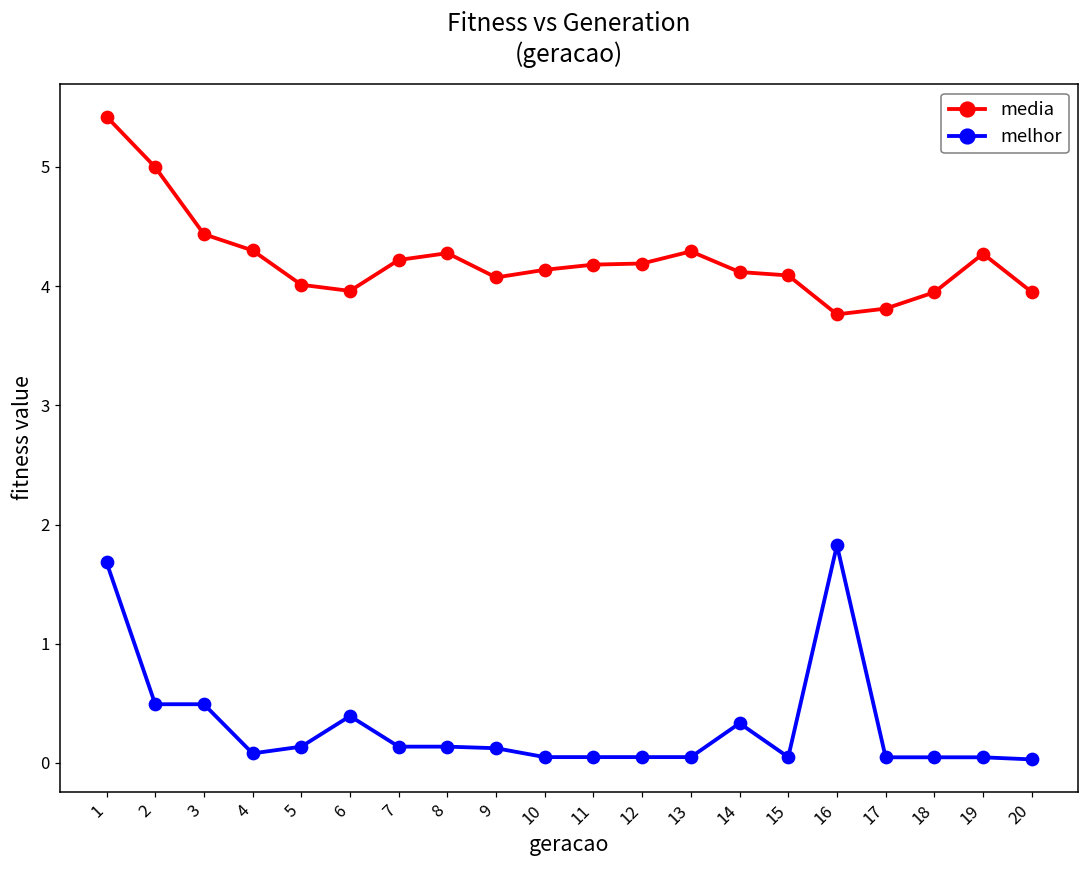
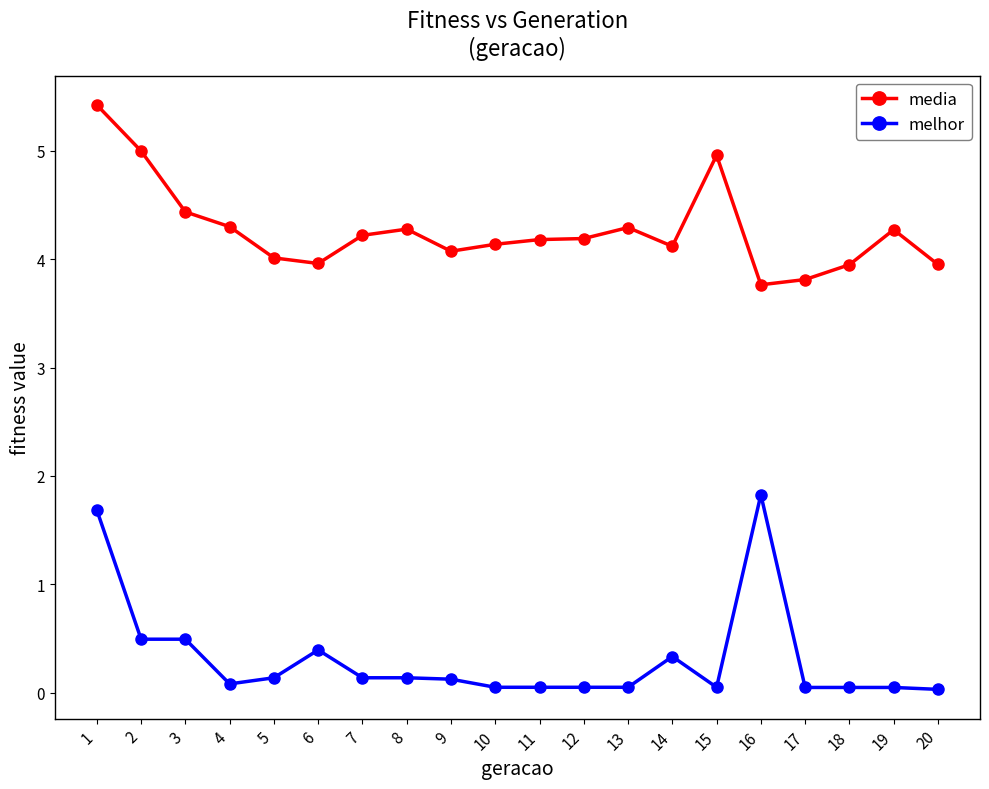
  {
    "media": {
      "1": 5.42,
      "2": 5.00,
      "3": 4.44,
      "4": 4.30,
      "5": 4.01,
      "6": 3.96,
      "7": 4.22,
      "8": 4.28,
      "9": 4.07,
      "10": 4.14,
      "11": 4.18,
      "12": 4.19,
      "13": 4.29,
      "14": 4.12,
-     "15": 4.09,
+     "15": 4.96,
      "16": 3.76,
      "17": 3.81,
      "18": 3.95,
      "19": 4.27,
      "20": 3.95
    },
    "melhor": {
      "1": 1.68,
      "2": 0.49,
      "3": 0.49,
      "4": 0.08,
      "5": 0.14,
      "6": 0.39,
      "7": 0.14,
      "8": 0.14,
      "9": 0.12,
      "10": 0.05,
      "11": 0.05,
      "12": 0.05,
      "13": 0.05,
      "14": 0.33,
      "15": 0.05,
      "16": 1.83,
      "17": 0.05,
      "18": 0.05,
      "19": 0.05,
      "20": 0.03
    }
  }
